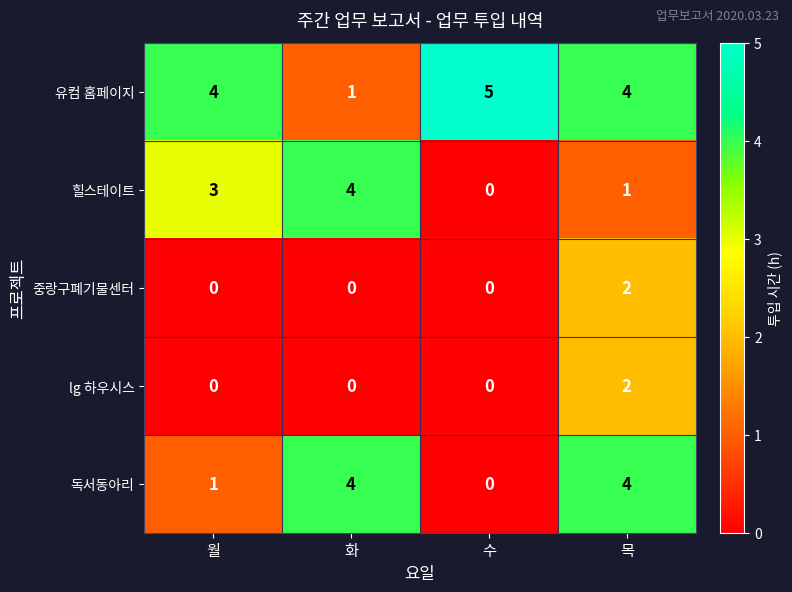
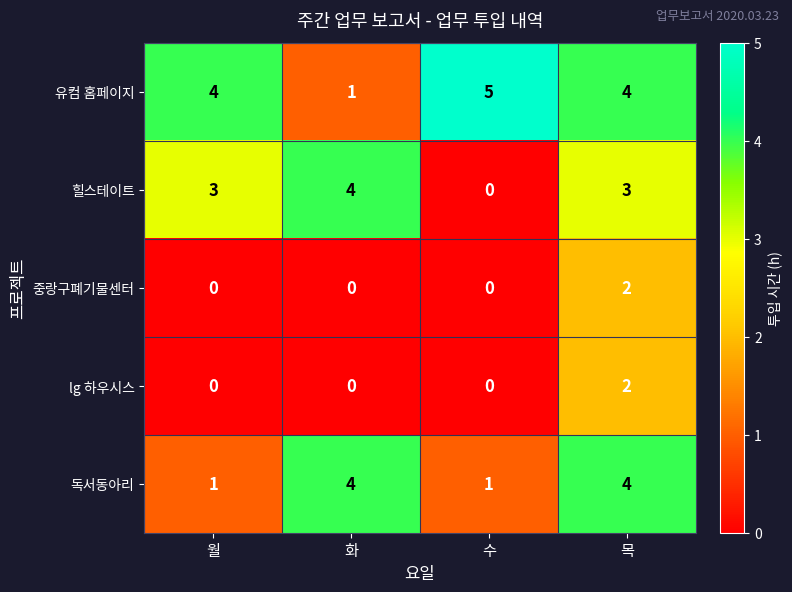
  {
    "유컴 홈페이지": {
      "월": 4,
      "화": 1,
      "수": 5,
      "목": 4
    },
    "힐스테이트": {
      "월": 3,
      "화": 4,
      "수": 0,
-     "목": 1
+     "목": 3
    },
    "중랑구폐기물센터": {
      "월": 0,
      "화": 0,
      "수": 0,
      "목": 2
    },
    "lg 하우시스": {
      "월": 0,
      "화": 0,
      "수": 0,
      "목": 2
    },
    "독서동아리": {
      "월": 1,
      "화": 4,
-     "수": 0,
+     "수": 1,
      "목": 4
    }
  }
